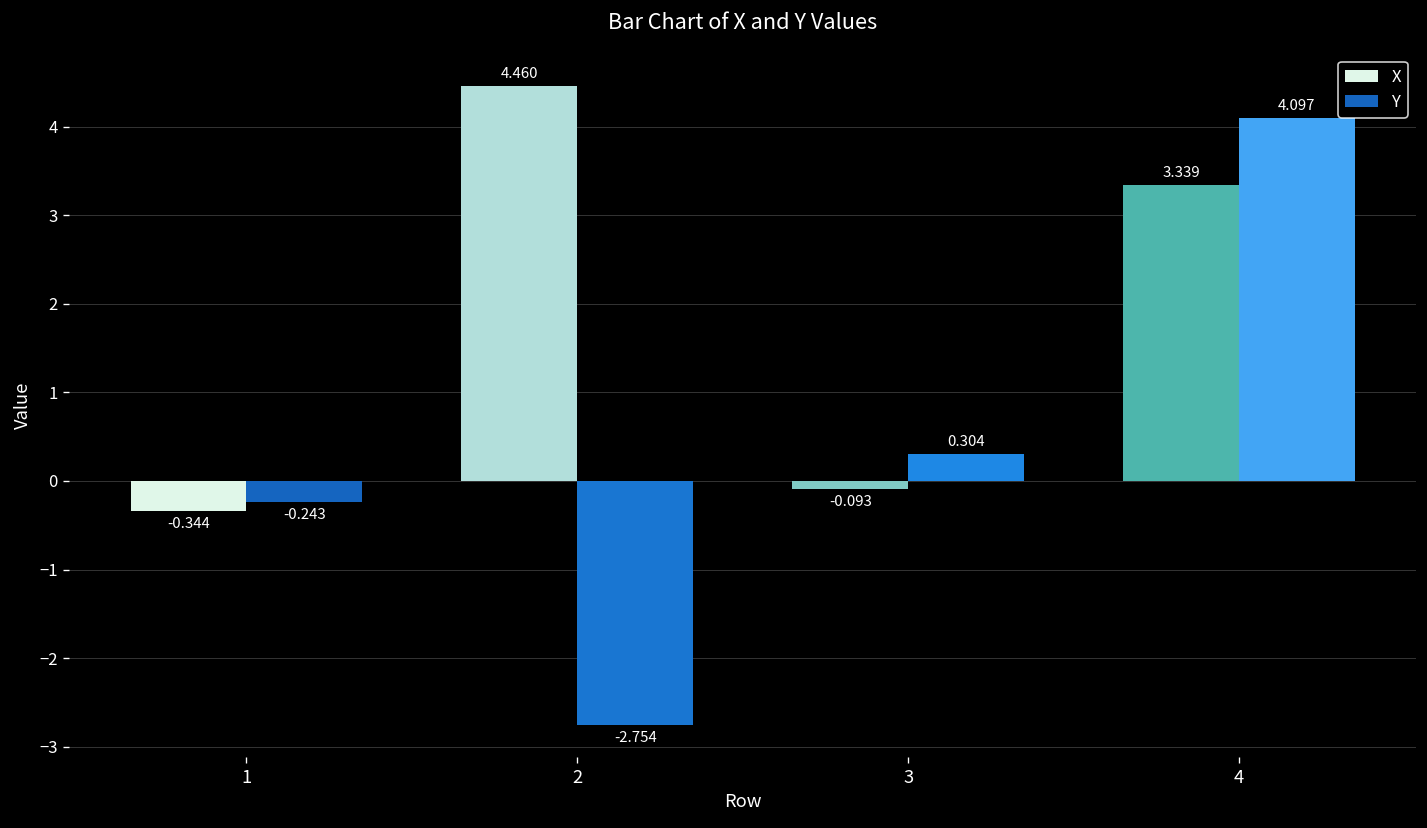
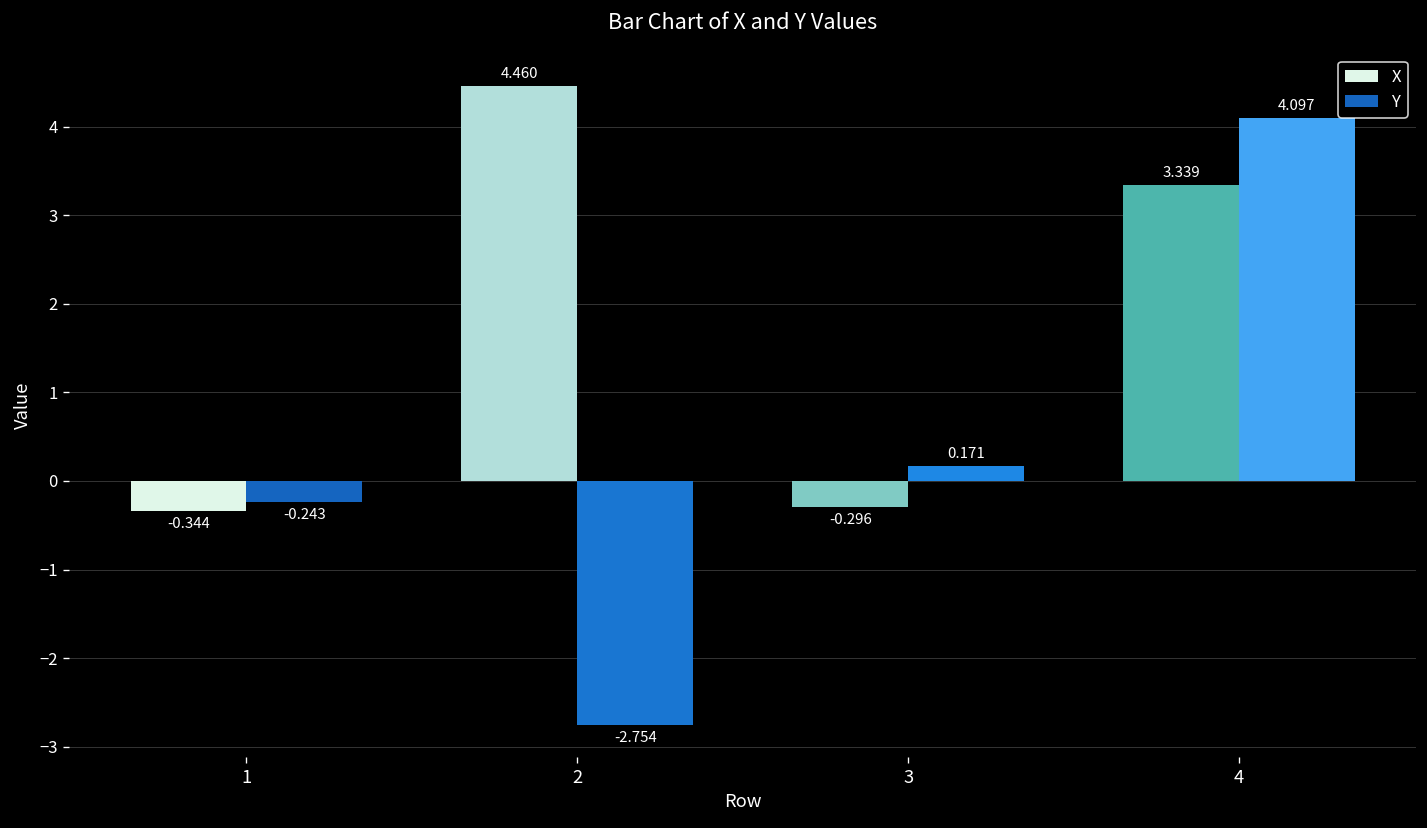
  {
    "X": {
      "1": -0.344,
      "2": 4.460,
-     "3": -0.093,
+     "3": -0.296,
      "4": 3.339
    },
    "Y": {
      "1": -0.243,
      "2": -2.754,
-     "3": 0.304,
+     "3": 0.171,
      "4": 4.097
    }
  }
